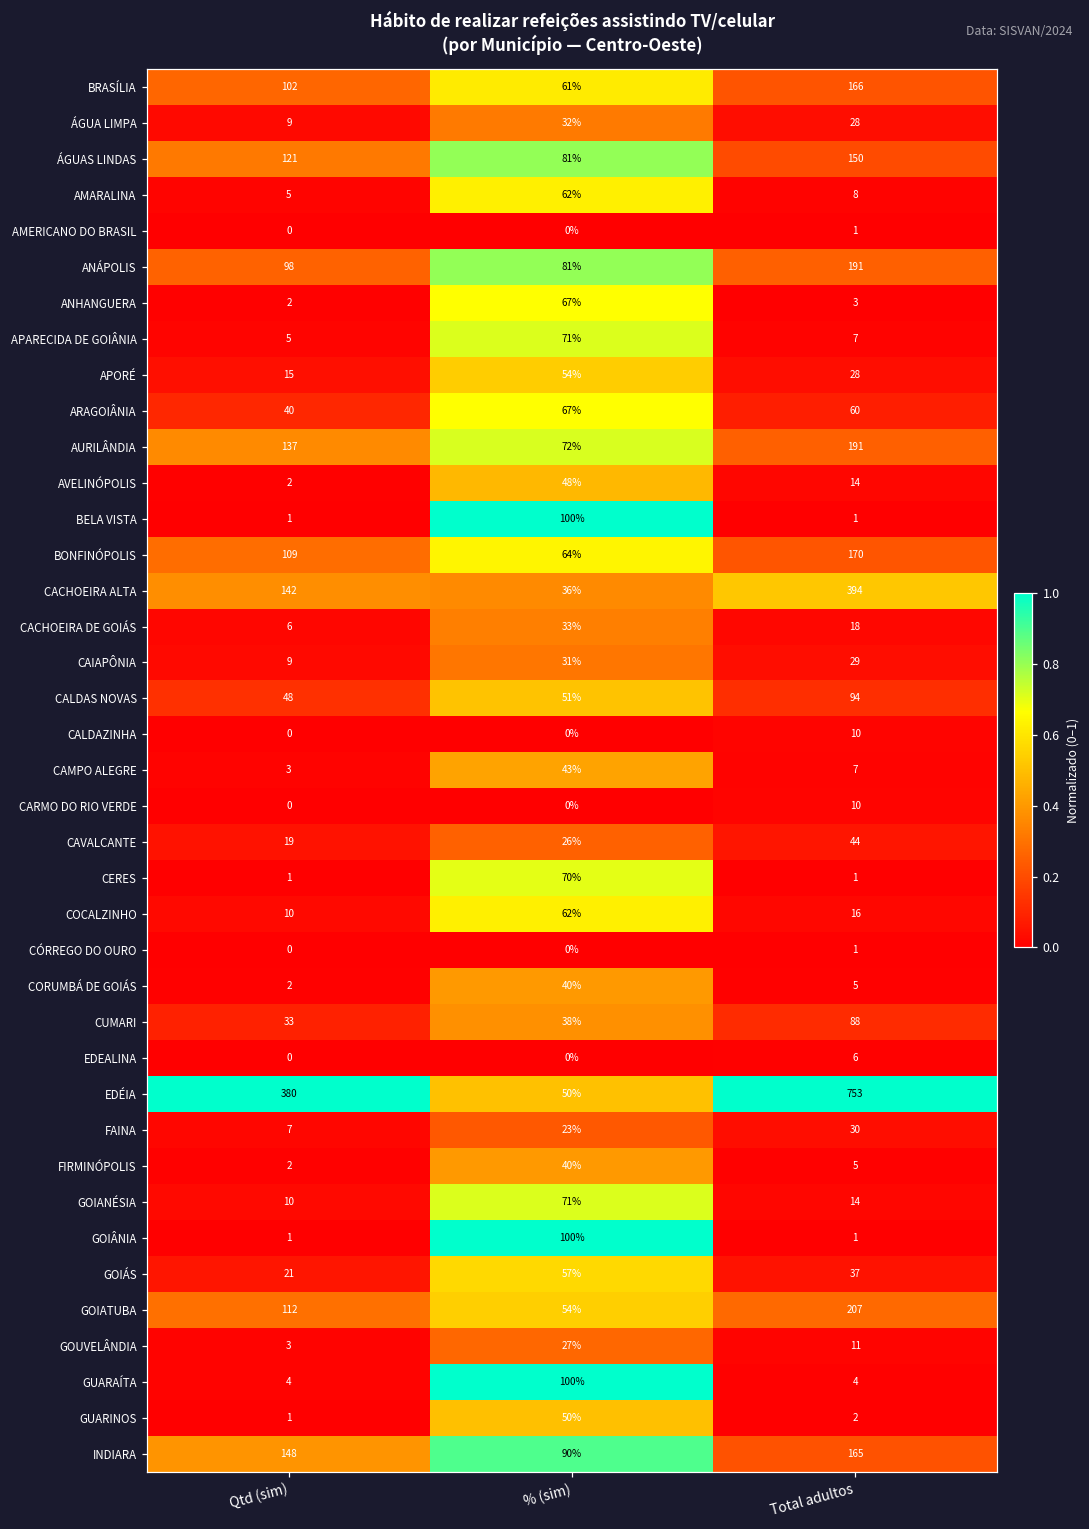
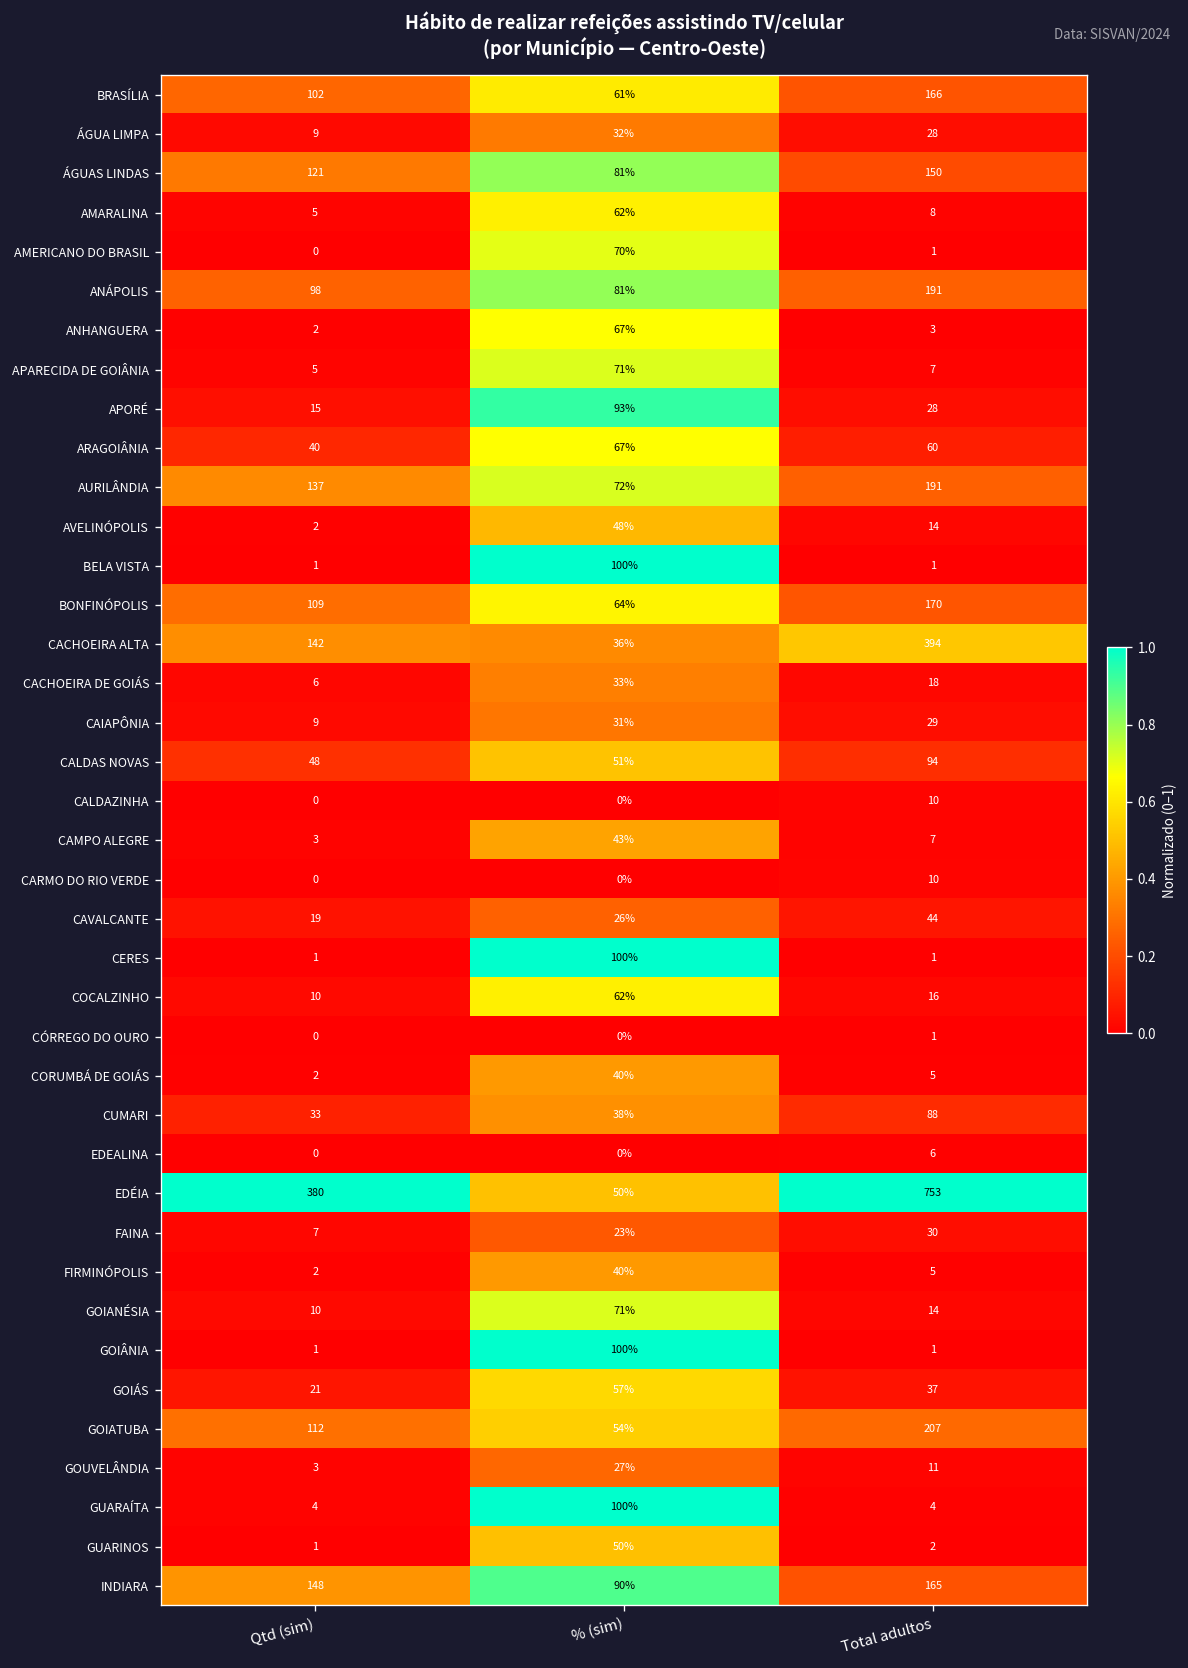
  {
    "BRASÍLIA": {
      "Qtd (sim)": "102",
      "% (sim)": "61%",
      "Total adultos": "166"
    },
    "ÁGUA LIMPA": {
      "Qtd (sim)": "9",
      "% (sim)": "32%",
      "Total adultos": "28"
    },
    "ÁGUAS LINDAS": {
      "Qtd (sim)": "121",
      "% (sim)": "81%",
      "Total adultos": "150"
    },
    "AMARALINA": {
      "Qtd (sim)": "5",
      "% (sim)": "62%",
      "Total adultos": "8"
    },
    "AMERICANO DO BRASIL": {
      "Qtd (sim)": "0",
-     "% (sim)": "0%",
+     "% (sim)": "70%",
      "Total adultos": "1"
    },
    "ANÁPOLIS": {
      "Qtd (sim)": "98",
      "% (sim)": "81%",
      "Total adultos": "191"
    },
    "ANHANGUERA": {
      "Qtd (sim)": "2",
      "% (sim)": "67%",
      "Total adultos": "3"
    },
    "APARECIDA DE GOIÂNIA": {
      "Qtd (sim)": "5",
      "% (sim)": "71%",
      "Total adultos": "7"
    },
    "APORÉ": {
      "Qtd (sim)": "15",
-     "% (sim)": "54%",
+     "% (sim)": "93%",
      "Total adultos": "28"
    },
    "ARAGOIÂNIA": {
      "Qtd (sim)": "40",
      "% (sim)": "67%",
      "Total adultos": "60"
    },
    "AURILÂNDIA": {
      "Qtd (sim)": "137",
      "% (sim)": "72%",
      "Total adultos": "191"
    },
    "AVELINÓPOLIS": {
      "Qtd (sim)": "2",
      "% (sim)": "48%",
      "Total adultos": "14"
    },
    "BELA VISTA": {
      "Qtd (sim)": "1",
      "% (sim)": "100%",
      "Total adultos": "1"
    },
    "BONFINÓPOLIS": {
      "Qtd (sim)": "109",
      "% (sim)": "64%",
      "Total adultos": "170"
    },
    "CACHOEIRA ALTA": {
      "Qtd (sim)": "142",
      "% (sim)": "36%",
      "Total adultos": "394"
    },
    "CACHOEIRA DE GOIÁS": {
      "Qtd (sim)": "6",
      "% (sim)": "33%",
      "Total adultos": "18"
    },
    "CAIAPÔNIA": {
      "Qtd (sim)": "9",
      "% (sim)": "31%",
      "Total adultos": "29"
    },
    "CALDAS NOVAS": {
      "Qtd (sim)": "48",
      "% (sim)": "51%",
      "Total adultos": "94"
    },
    "CALDAZINHA": {
      "Qtd (sim)": "0",
      "% (sim)": "0%",
      "Total adultos": "10"
    },
    "CAMPO ALEGRE": {
      "Qtd (sim)": "3",
      "% (sim)": "43%",
      "Total adultos": "7"
    },
    "CARMO DO RIO VERDE": {
      "Qtd (sim)": "0",
      "% (sim)": "0%",
      "Total adultos": "10"
    },
    "CAVALCANTE": {
      "Qtd (sim)": "19",
      "% (sim)": "26%",
      "Total adultos": "44"
    },
    "CERES": {
      "Qtd (sim)": "1",
-     "% (sim)": "70%",
+     "% (sim)": "100%",
      "Total adultos": "1"
    },
    "COCALZINHO": {
      "Qtd (sim)": "10",
      "% (sim)": "62%",
      "Total adultos": "16"
    },
    "CÓRREGO DO OURO": {
      "Qtd (sim)": "0",
      "% (sim)": "0%",
      "Total adultos": "1"
    },
    "CORUMBÁ DE GOIÁS": {
      "Qtd (sim)": "2",
      "% (sim)": "40%",
      "Total adultos": "5"
    },
    "CUMARI": {
      "Qtd (sim)": "33",
      "% (sim)": "38%",
      "Total adultos": "88"
    },
    "EDEALINA": {
      "Qtd (sim)": "0",
      "% (sim)": "0%",
      "Total adultos": "6"
    },
    "EDÉIA": {
      "Qtd (sim)": "380",
      "% (sim)": "50%",
      "Total adultos": "753"
    },
    "FAINA": {
      "Qtd (sim)": "7",
      "% (sim)": "23%",
      "Total adultos": "30"
    },
    "FIRMINÓPOLIS": {
      "Qtd (sim)": "2",
      "% (sim)": "40%",
      "Total adultos": "5"
    },
    "GOIANÉSIA": {
      "Qtd (sim)": "10",
      "% (sim)": "71%",
      "Total adultos": "14"
    },
    "GOIÂNIA": {
      "Qtd (sim)": "1",
      "% (sim)": "100%",
      "Total adultos": "1"
    },
    "GOIÁS": {
      "Qtd (sim)": "21",
      "% (sim)": "57%",
      "Total adultos": "37"
    },
    "GOIATUBA": {
      "Qtd (sim)": "112",
      "% (sim)": "54%",
      "Total adultos": "207"
    },
    "GOUVELÂNDIA": {
      "Qtd (sim)": "3",
      "% (sim)": "27%",
      "Total adultos": "11"
    },
    "GUARAÍTA": {
      "Qtd (sim)": "4",
      "% (sim)": "100%",
      "Total adultos": "4"
    },
    "GUARINOS": {
      "Qtd (sim)": "1",
      "% (sim)": "50%",
      "Total adultos": "2"
    },
    "INDIARA": {
      "Qtd (sim)": "148",
      "% (sim)": "90%",
      "Total adultos": "165"
    }
  }
